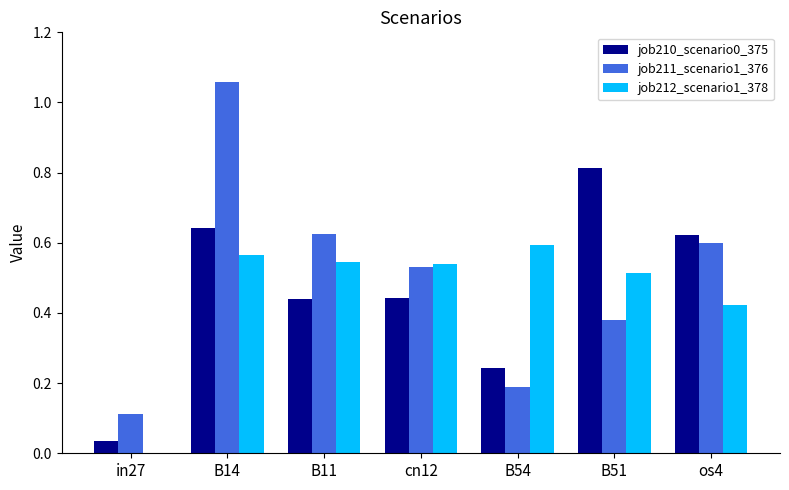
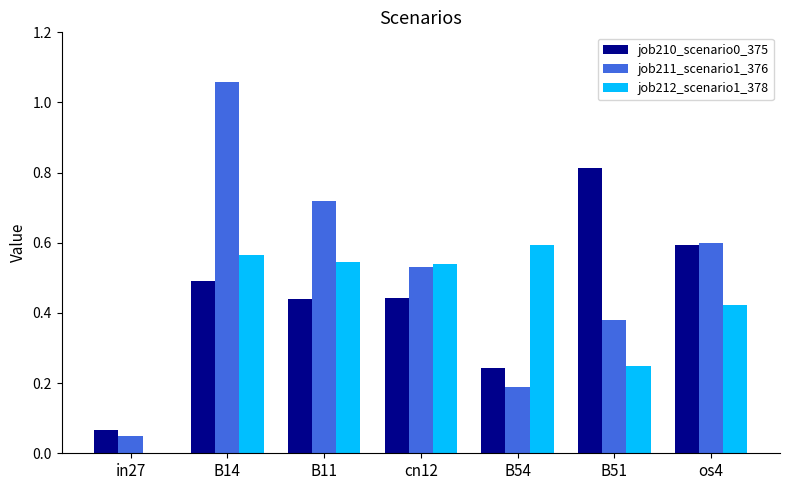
  {
    "job210_scenario0_375": {
-     "in27": 0.03,
-     "B14": 0.64,
+     "in27": 0.07,
+     "B14": 0.49,
      "B11": 0.44,
      "cn12": 0.44,
      "B54": 0.24,
      "B51": 0.81,
-     "os4": 0.62
+     "os4": 0.59
    },
    "job211_scenario1_376": {
-     "in27": 0.11,
+     "in27": 0.05,
      "B14": 1.06,
-     "B11": 0.63,
+     "B11": 0.72,
      "cn12": 0.53,
      "B54": 0.19,
      "B51": 0.38,
      "os4": 0.60
    },
    "job212_scenario1_378": {
      "in27": 0.00,
      "B14": 0.56,
      "B11": 0.55,
      "cn12": 0.54,
      "B54": 0.59,
-     "B51": 0.51,
+     "B51": 0.25,
      "os4": 0.42
    }
  }
